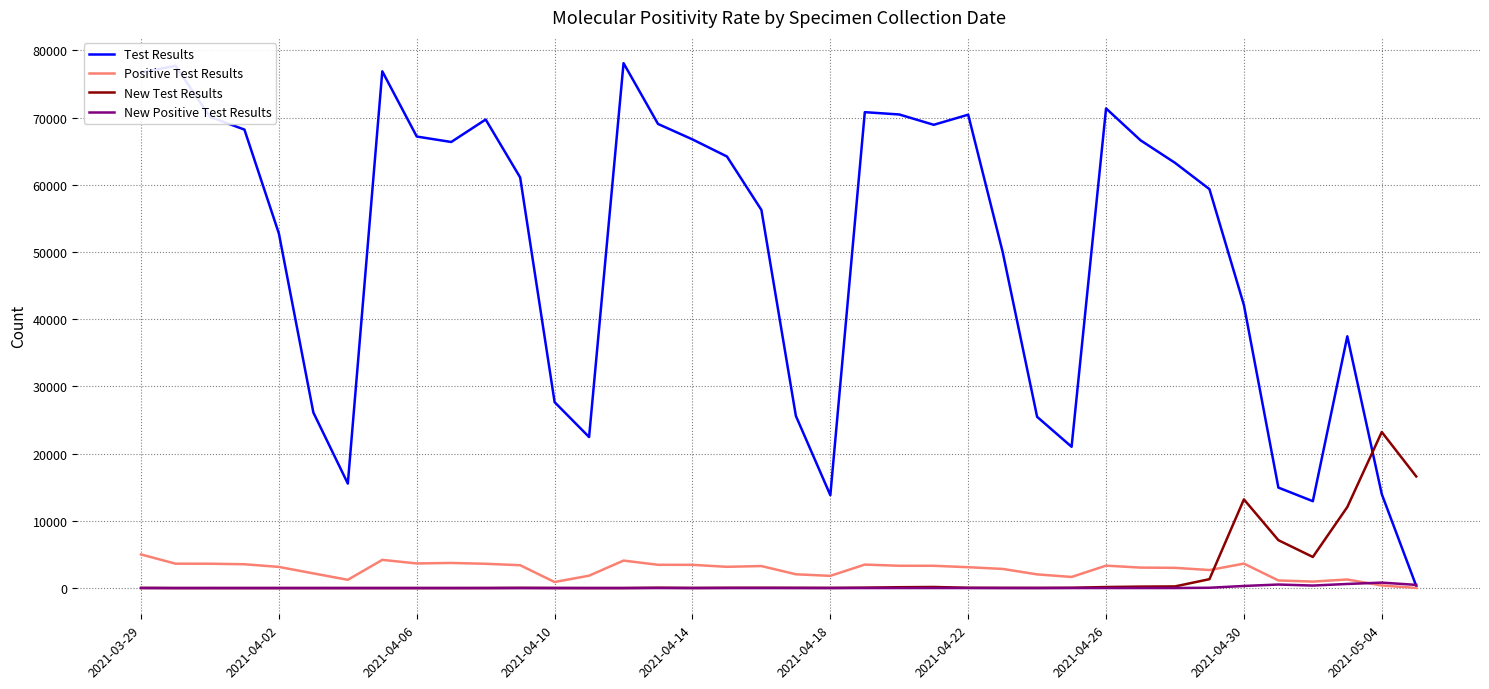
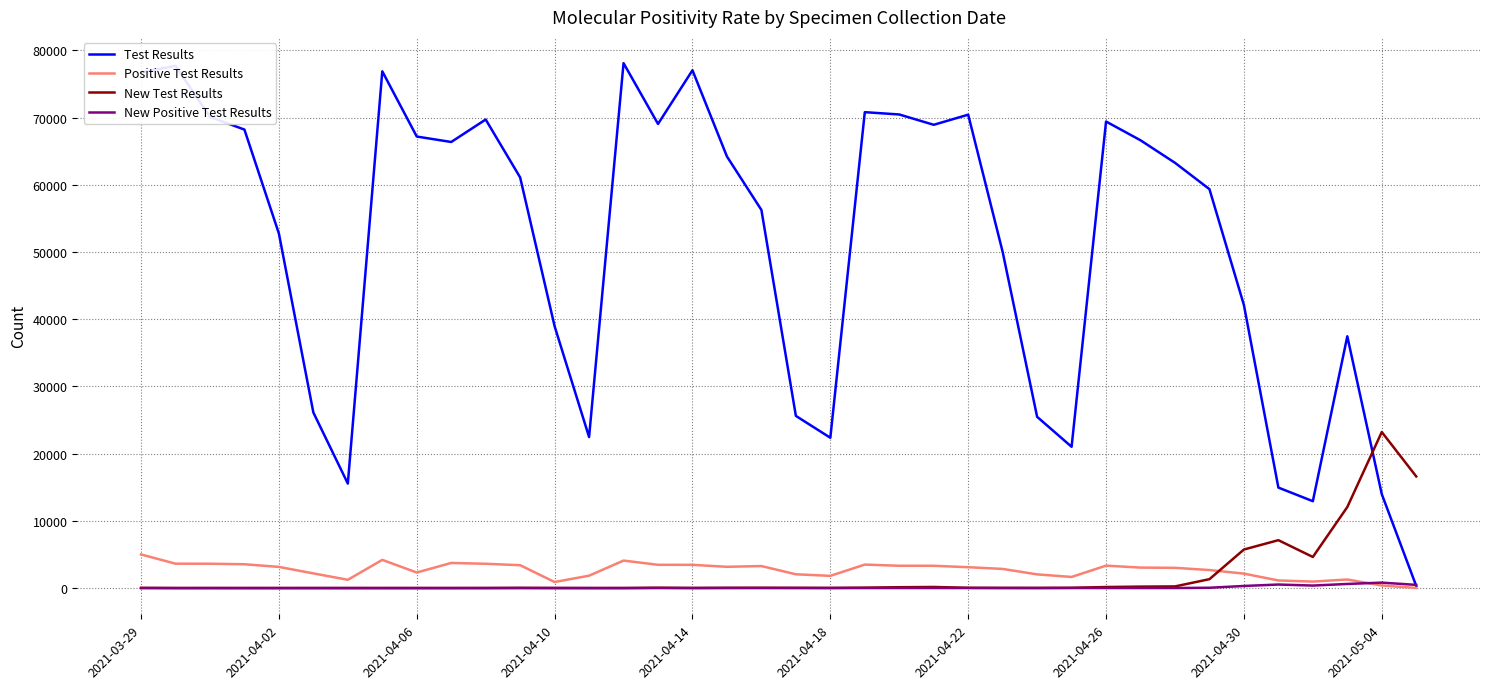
  {
    "Test Results": {
      "2021-04-02": 53000,
      "2021-04-06": 67000,
-     "2021-04-10": 28000,
-     "2021-04-14": 67000,
-     "2021-04-18": 14000,
+     "2021-04-10": 39000,
+     "2021-04-14": 77000,
+     "2021-04-18": 22000,
      "2021-04-22": 70000,
-     "2021-04-26": 71000,
+     "2021-04-26": 69000,
      "2021-04-30": 42000,
      "2021-05-04": 14000
    },
    "Positive Test Results": {
      "2021-03-29": 5000,
      "2021-04-02": 3000,
-     "2021-04-06": 4000,
+     "2021-04-06": 2000,
      "2021-04-10": 1000,
      "2021-04-14": 3000,
      "2021-04-18": 2000,
      "2021-04-22": 3000,
      "2021-04-26": 3000,
-     "2021-04-30": 4000,
+     "2021-04-30": 2000,
      "2021-05-04": 0
    },
    "New Test Results": {
-     "2021-04-30": 13000,
+     "2021-04-30": 6000,
      "2021-05-04": 23000
    },
    "New Positive Test Results": {
      "2021-04-30": 0,
      "2021-05-04": 1000
    }
  }
